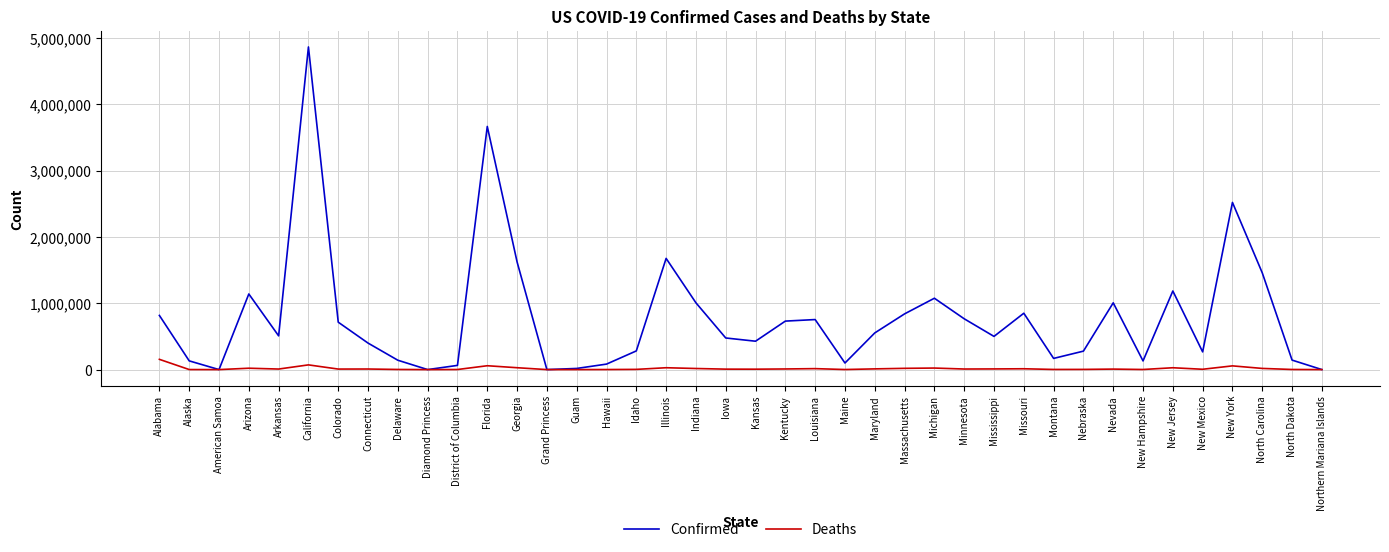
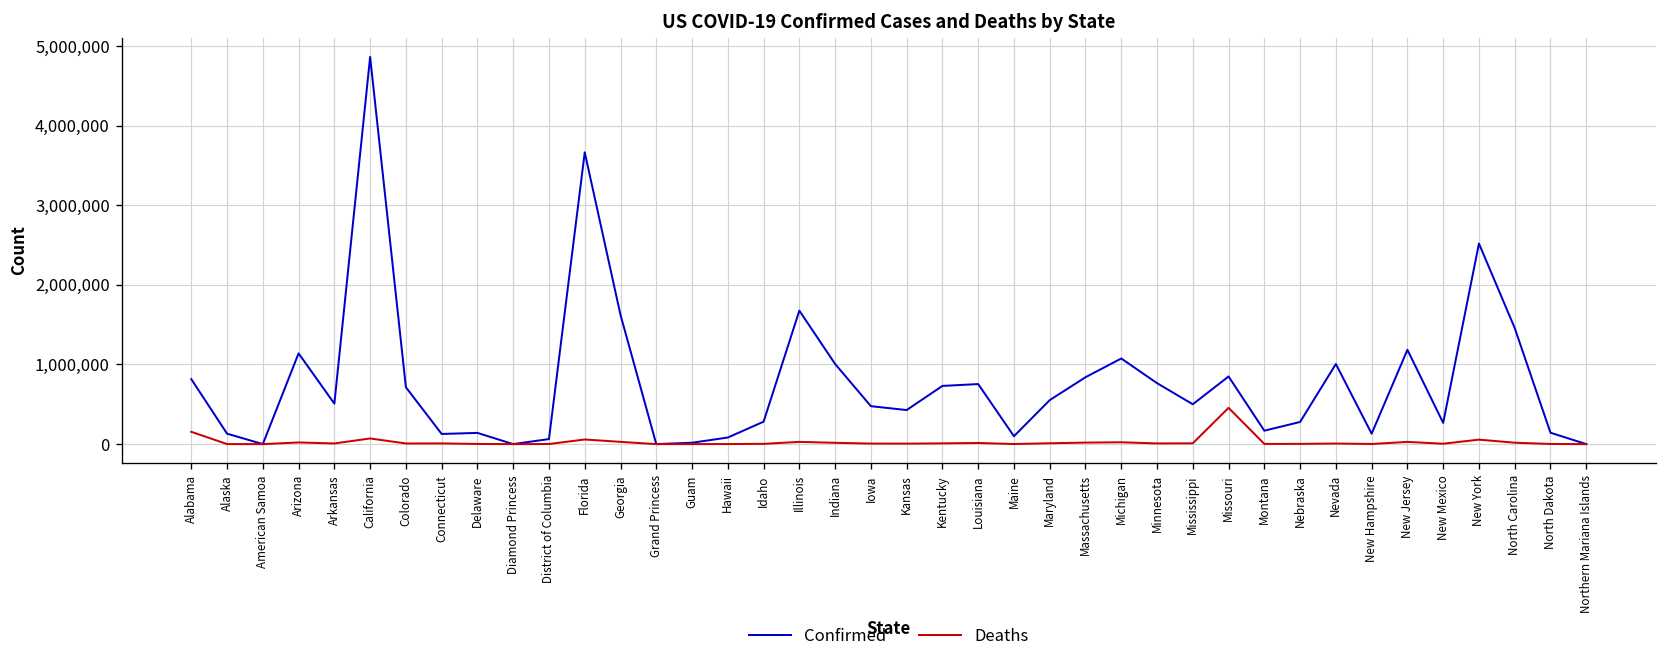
  {
    "Confirmed": {
      "Alabama": "800,000",
      "Alaska": "100,000",
      "Arizona": "1,100,000",
      "Arkansas": "500,000",
      "California": "4,900,000",
      "Colorado": "700,000",
-     "Connecticut": "400,000",
+     "Connecticut": "100,000",
      "Delaware": "100,000",
      "District of Columbia": "100,000",
      "Florida": "3,700,000",
      "Georgia": "1,600,000",
      "Hawaii": "100,000",
      "Idaho": "300,000",
      "Illinois": "1,700,000",
      "Indiana": "1,000,000",
      "Iowa": "500,000",
      "Kansas": "400,000",
      "Kentucky": "700,000",
      "Louisiana": "800,000",
      "Maine": "100,000",
      "Maryland": "600,000",
      "Massachusetts": "800,000",
      "Michigan": "1,100,000",
      "Minnesota": "800,000",
      "Mississippi": "500,000",
      "Missouri": "800,000",
      "Montana": "200,000",
      "Nebraska": "300,000",
      "Nevada": "1,000,000",
      "New Hampshire": "100,000",
      "New Jersey": "1,200,000",
      "New Mexico": "300,000",
      "New York": "2,500,000",
      "North Carolina": "1,500,000",
      "North Dakota": "100,000"
    },
    "Deaths": {
      "Alabama": "200,000",
      "Alaska": "0",
      "Arizona": "0",
      "Arkansas": "0",
      "California": "100,000",
      "Colorado": "0",
      "Connecticut": "0",
      "Delaware": "0",
      "District of Columbia": "0",
      "Florida": "100,000",
      "Georgia": "0",
      "Hawaii": "0",
      "Idaho": "0",
      "Illinois": "0",
      "Indiana": "0",
      "Iowa": "0",
      "Kansas": "0",
      "Kentucky": "0",
      "Louisiana": "0",
      "Maine": "0",
      "Maryland": "0",
      "Massachusetts": "0",
      "Michigan": "0",
      "Minnesota": "0",
      "Mississippi": "0",
-     "Missouri": "0",
+     "Missouri": "500,000",
      "Montana": "0",
      "Nebraska": "0",
      "Nevada": "0",
      "New Hampshire": "0",
      "New Jersey": "0",
      "New Mexico": "0",
      "New York": "100,000",
      "North Carolina": "0",
      "North Dakota": "0"
    }
  }
